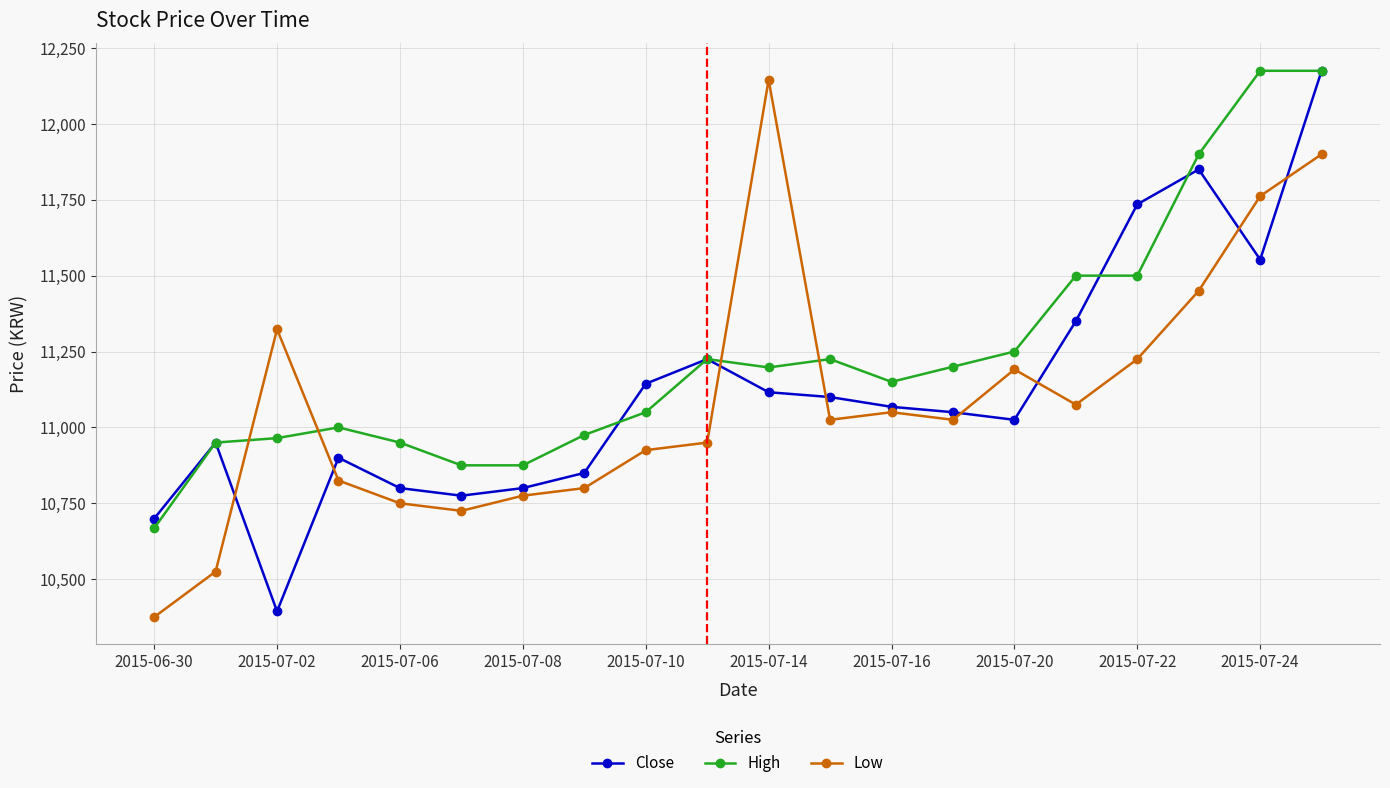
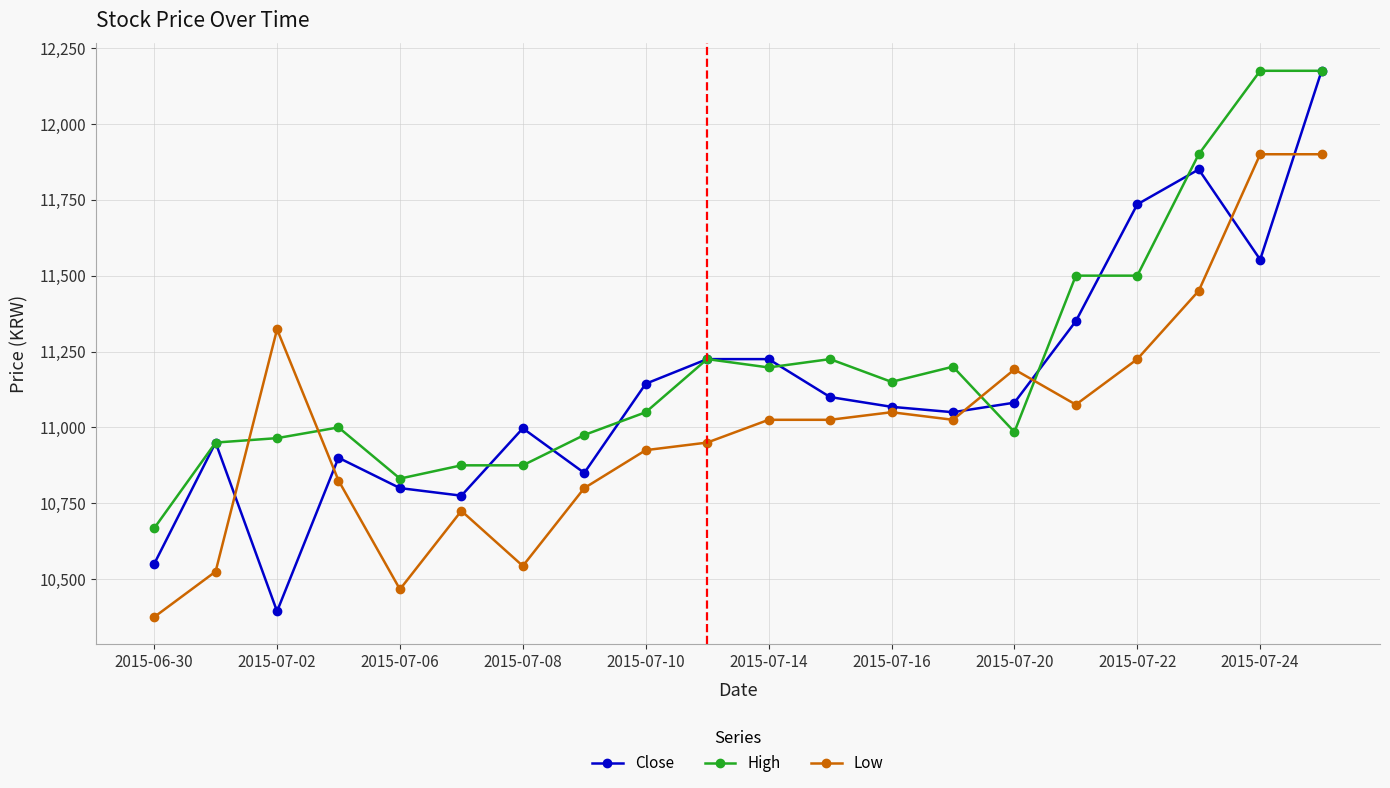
  {
    "Close": {
-     "2015-06-30": "10,700",
+     "2015-06-30": "10,550",
      "2015-07-02": "10,390",
      "2015-07-06": "10,800",
-     "2015-07-08": "10,800",
+     "2015-07-08": "11,000",
      "2015-07-10": "11,140",
-     "2015-07-14": "11,120",
+     "2015-07-14": "11,230",
      "2015-07-16": "11,070",
-     "2015-07-20": "11,030",
+     "2015-07-20": "11,080",
      "2015-07-22": "11,740",
      "2015-07-24": "11,550"
    },
    "High": {
      "2015-06-30": "10,670",
      "2015-07-02": "10,960",
-     "2015-07-06": "10,950",
+     "2015-07-06": "10,830",
      "2015-07-08": "10,880",
      "2015-07-10": "11,050",
      "2015-07-14": "11,200",
      "2015-07-16": "11,150",
-     "2015-07-20": "11,250",
+     "2015-07-20": "10,980",
      "2015-07-22": "11,500",
      "2015-07-24": "12,180"
    },
    "Low": {
      "2015-06-30": "10,380",
      "2015-07-02": "11,320",
-     "2015-07-06": "10,750",
-     "2015-07-08": "10,780",
+     "2015-07-06": "10,470",
+     "2015-07-08": "10,540",
      "2015-07-10": "10,930",
-     "2015-07-14": "12,150",
+     "2015-07-14": "11,030",
      "2015-07-16": "11,050",
      "2015-07-20": "11,190",
      "2015-07-22": "11,230",
-     "2015-07-24": "11,760"
+     "2015-07-24": "11,900"
    }
  }
